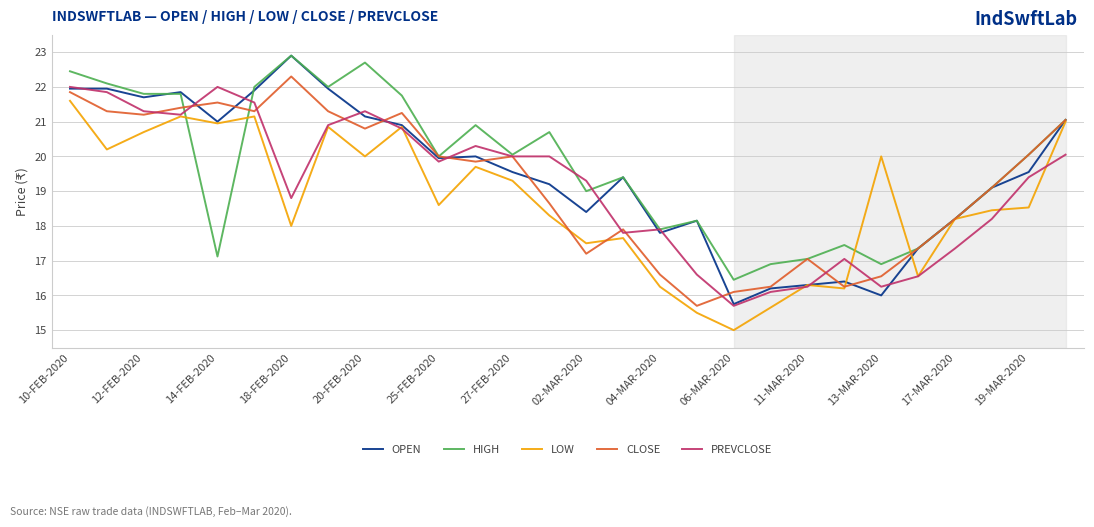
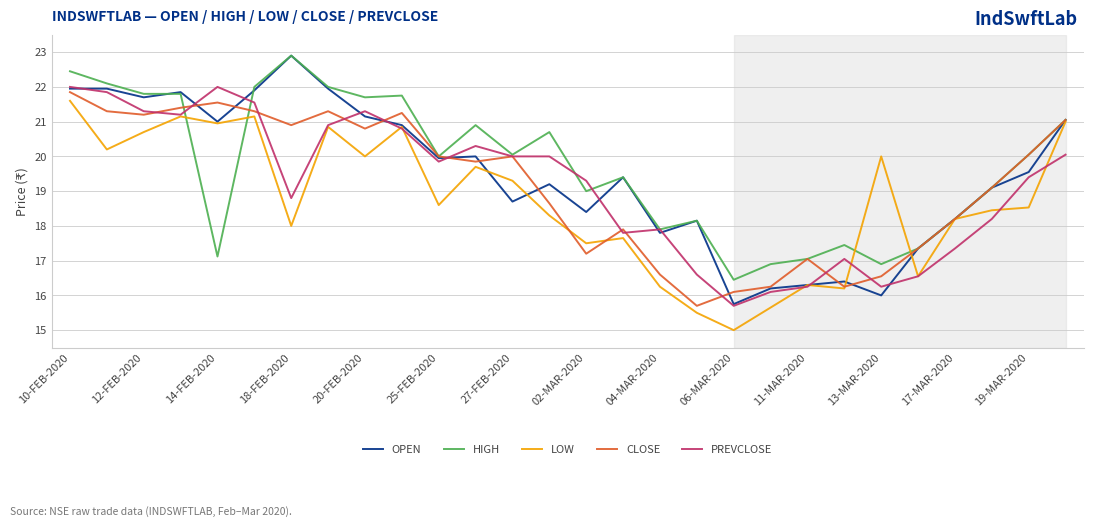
  {
    "OPEN": {
      "12-FEB-2020": 21.7,
      "20-FEB-2020": 21.2,
-     "27-FEB-2020": 19.6,
+     "27-FEB-2020": 18.7,
      "02-MAR-2020": 18.4,
      "04-MAR-2020": 17.8,
      "13-MAR-2020": 16.0,
      "19-MAR-2020": 19.6
    },
    "HIGH": {
      "10-FEB-2020": 22.5,
      "12-FEB-2020": 21.8,
      "14-FEB-2020": 17.1,
-     "20-FEB-2020": 22.7,
+     "20-FEB-2020": 21.7,
      "02-MAR-2020": 19.0,
      "06-MAR-2020": 16.5,
      "13-MAR-2020": 16.9
    },
    "LOW": {
      "10-FEB-2020": 21.6,
      "12-FEB-2020": 20.7,
      "18-FEB-2020": 18.0,
      "20-FEB-2020": 20.0,
      "25-FEB-2020": 18.6,
      "27-FEB-2020": 19.3,
      "02-MAR-2020": 17.5,
      "04-MAR-2020": 16.3,
      "06-MAR-2020": 15.0,
      "13-MAR-2020": 20.0,
      "19-MAR-2020": 18.5
    },
    "CLOSE": {
      "10-FEB-2020": 21.9,
      "12-FEB-2020": 21.2,
      "14-FEB-2020": 21.6,
-     "18-FEB-2020": 22.3,
+     "18-FEB-2020": 20.9,
      "20-FEB-2020": 20.8,
      "02-MAR-2020": 17.2,
      "04-MAR-2020": 16.6,
      "06-MAR-2020": 16.1,
      "13-MAR-2020": 16.6
    },
    "PREVCLOSE": {
      "12-FEB-2020": 21.3,
      "14-FEB-2020": 22.0,
      "18-FEB-2020": 18.8,
      "20-FEB-2020": 21.3,
      "25-FEB-2020": 19.9,
      "02-MAR-2020": 19.3,
      "13-MAR-2020": 16.3,
      "17-MAR-2020": 17.4,
      "19-MAR-2020": 19.4
    }
  }
